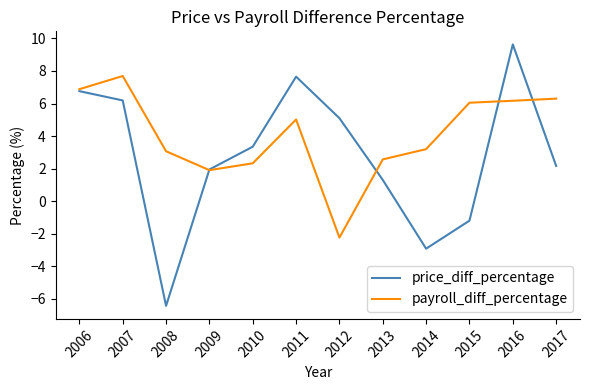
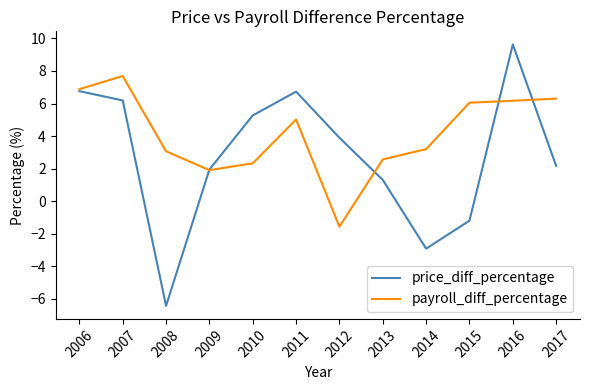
  {
    "price_diff_percentage": {
      "2007": 6.2,
      "2008": -6.4,
-     "2010": 3.4,
-     "2011": 7.7,
-     "2012": 5.1,
+     "2010": 5.3,
+     "2011": 6.7,
+     "2012": 3.9,
      "2013": 1.3,
      "2014": -2.9,
      "2015": -1.2,
      "2016": 9.6,
      "2017": 2.2
    },
    "payroll_diff_percentage": {
      "2007": 7.7,
      "2008": 3.1,
      "2010": 2.3,
      "2011": 5.0,
-     "2012": -2.2,
+     "2012": -1.6,
      "2013": 2.6,
      "2014": 3.2,
      "2015": 6.1,
      "2016": 6.2,
      "2017": 6.3
    }
  }
